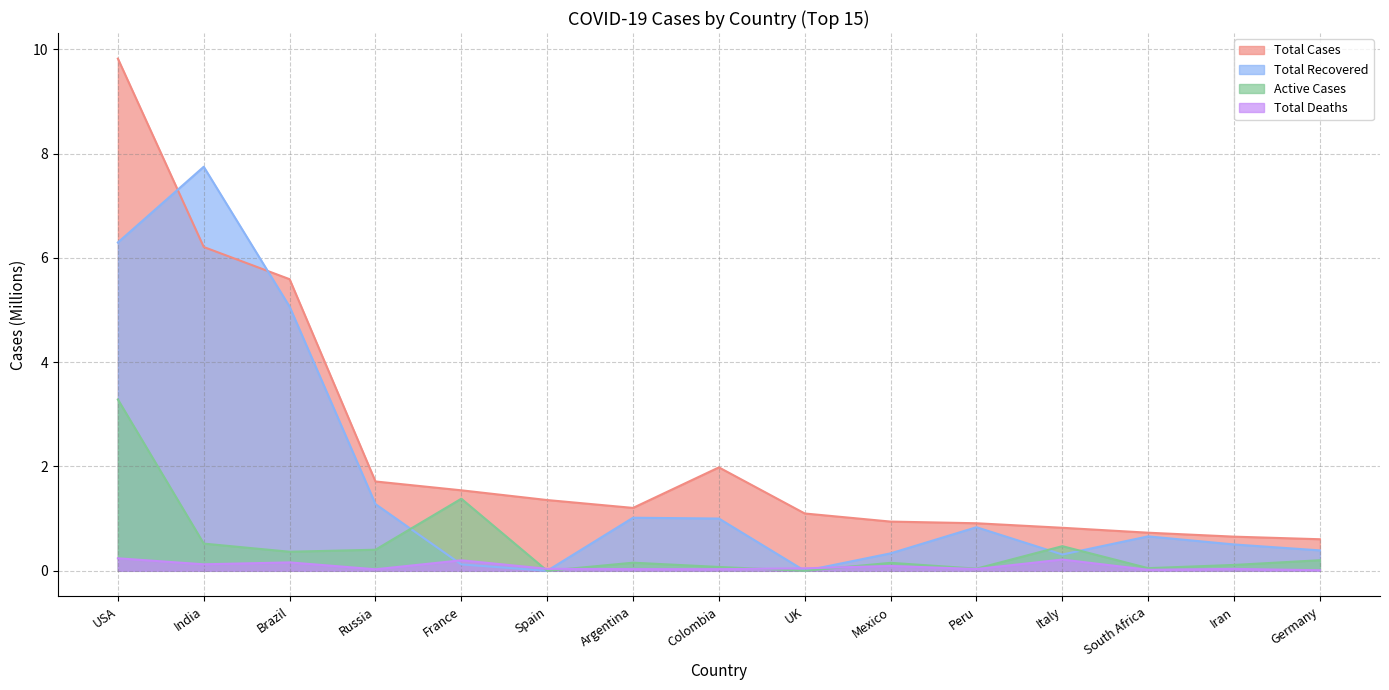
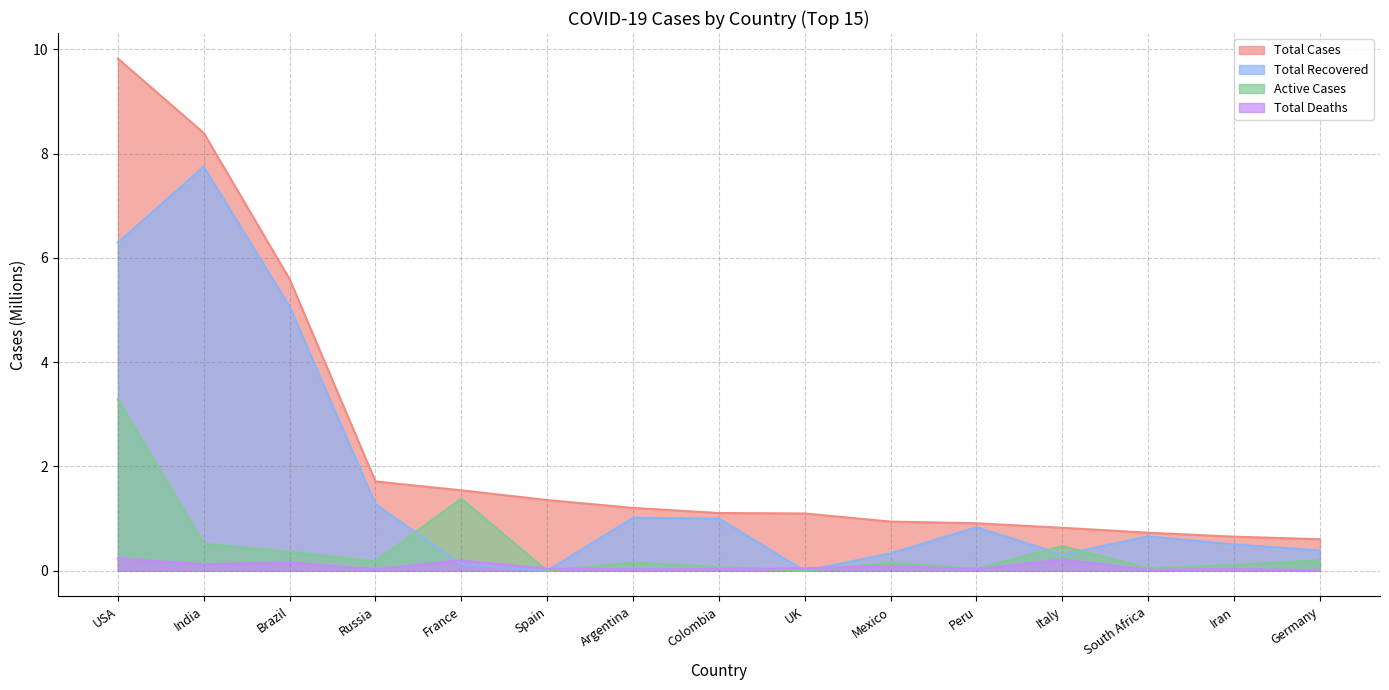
  {
    "Total Cases": {
      "USA": 9.8,
-     "India": 6.2,
+     "India": 8.4,
      "Brazil": 5.6,
      "Russia": 1.7,
      "France": 1.5,
      "Spain": 1.4,
      "Argentina": 1.2,
-     "Colombia": 2.0,
+     "Colombia": 1.1,
      "UK": 1.1,
      "Mexico": 0.9,
      "Peru": 0.9,
      "Italy": 0.8,
      "South Africa": 0.7,
      "Iran": 0.7,
      "Germany": 0.6
    },
    "Total Recovered": {
      "USA": 6.3,
      "India": 7.7,
      "Brazil": 5.1,
      "Russia": 1.3,
      "France": 0.1,
      "Argentina": 1.0,
      "Colombia": 1.0,
      "Mexico": 0.3,
      "Peru": 0.8,
      "Italy": 0.3,
      "South Africa": 0.7,
      "Iran": 0.5,
      "Germany": 0.4
    },
    "Active Cases": {
      "USA": 3.3,
      "India": 0.5,
      "Brazil": 0.4,
-     "Russia": 0.4,
+     "Russia": 0.2,
      "France": 1.4,
      "Argentina": 0.2,
      "Mexico": 0.2,
      "Italy": 0.5,
      "Iran": 0.1,
      "Germany": 0.2
    },
    "Total Deaths": {
      "USA": 0.2,
      "India": 0.1,
      "Brazil": 0.2,
      "Russia": 0.0,
      "France": 0.2,
      "Argentina": 0.0,
      "Mexico": 0.1,
      "Italy": 0.2,
      "Iran": 0.0,
      "Germany": 0.0
    }
  }
